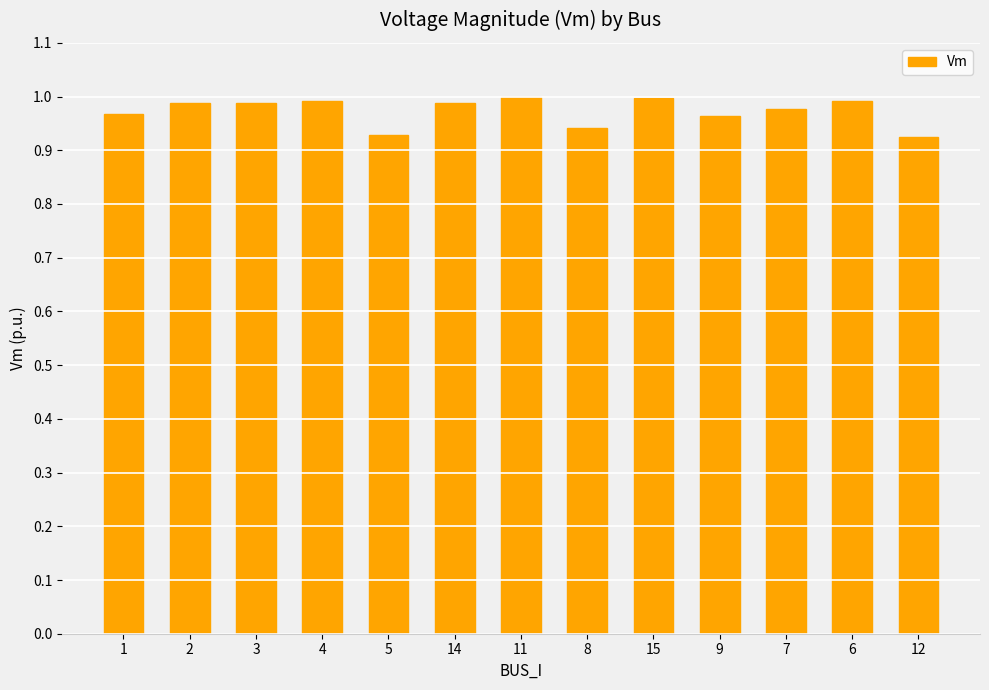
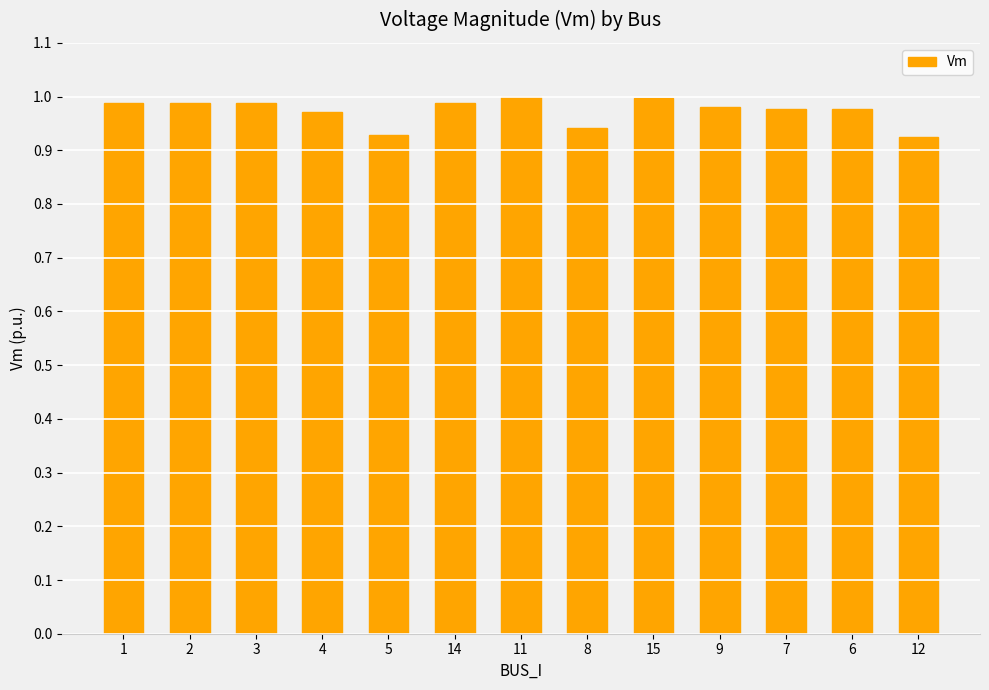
  {
-   "1": 0.97,
+   "1": 0.99,
    "2": 0.99,
    "3": 0.99,
-   "4": 0.99,
+   "4": 0.97,
    "5": 0.93,
    "14": 0.99,
    "11": 1.00,
    "8": 0.94,
    "15": 1.00,
-   "9": 0.96,
+   "9": 0.98,
    "7": 0.98,
-   "6": 0.99,
+   "6": 0.98,
    "12": 0.92
  }
